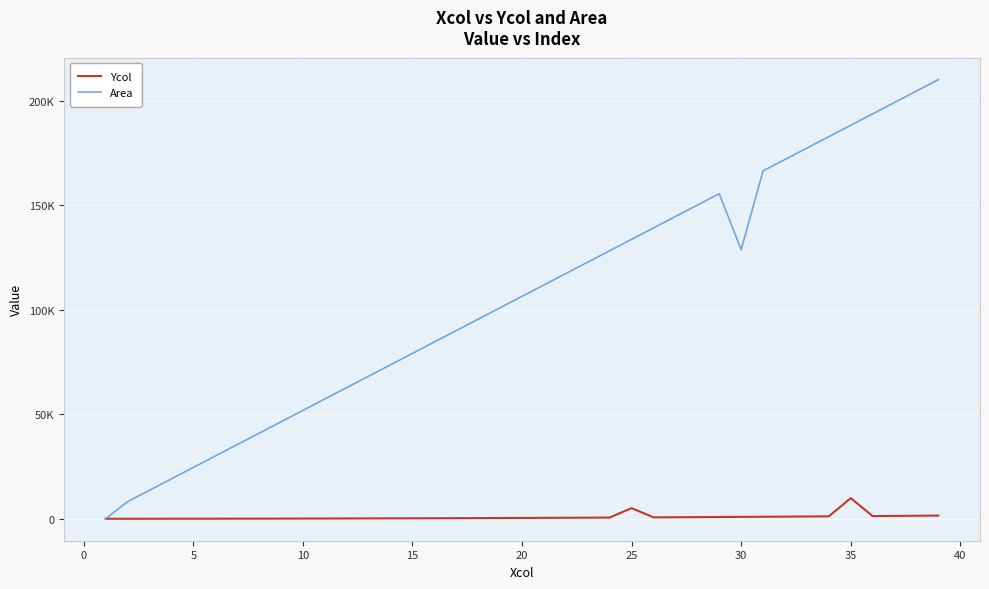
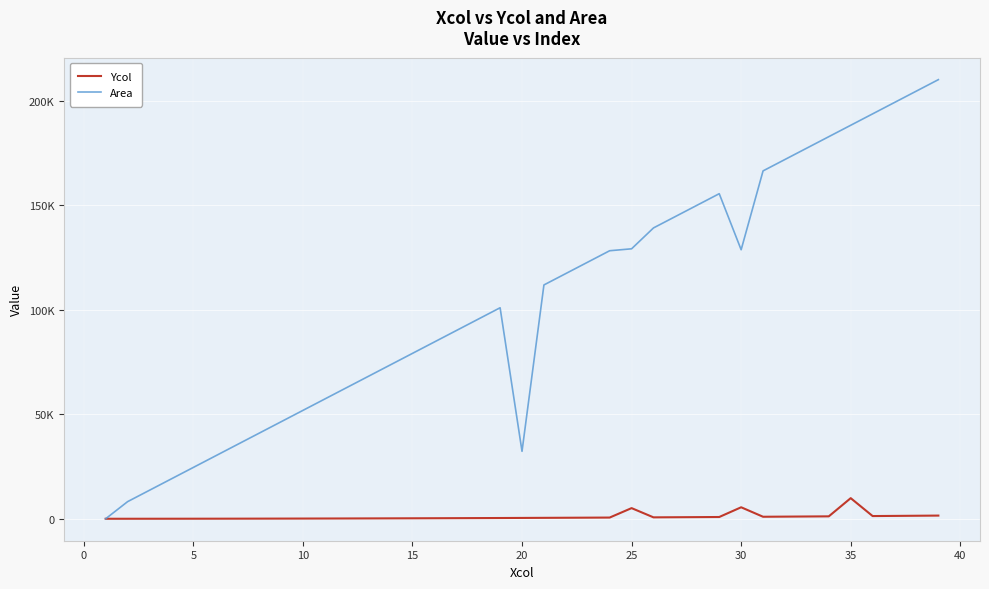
  {
    "Ycol": {
      "5": 0,
      "10": 0,
      "15": 0,
      "20": 0,
      "25": 5000,
-     "30": 1000,
+     "30": 5000,
      "35": 10000
    },
    "Area": {
      "5": 25000,
      "10": 52000,
      "15": 79000,
-     "20": 106000,
-     "25": 134000,
+     "20": 32000,
+     "25": 129000,
      "30": 129000,
      "35": 188000
    }
  }
